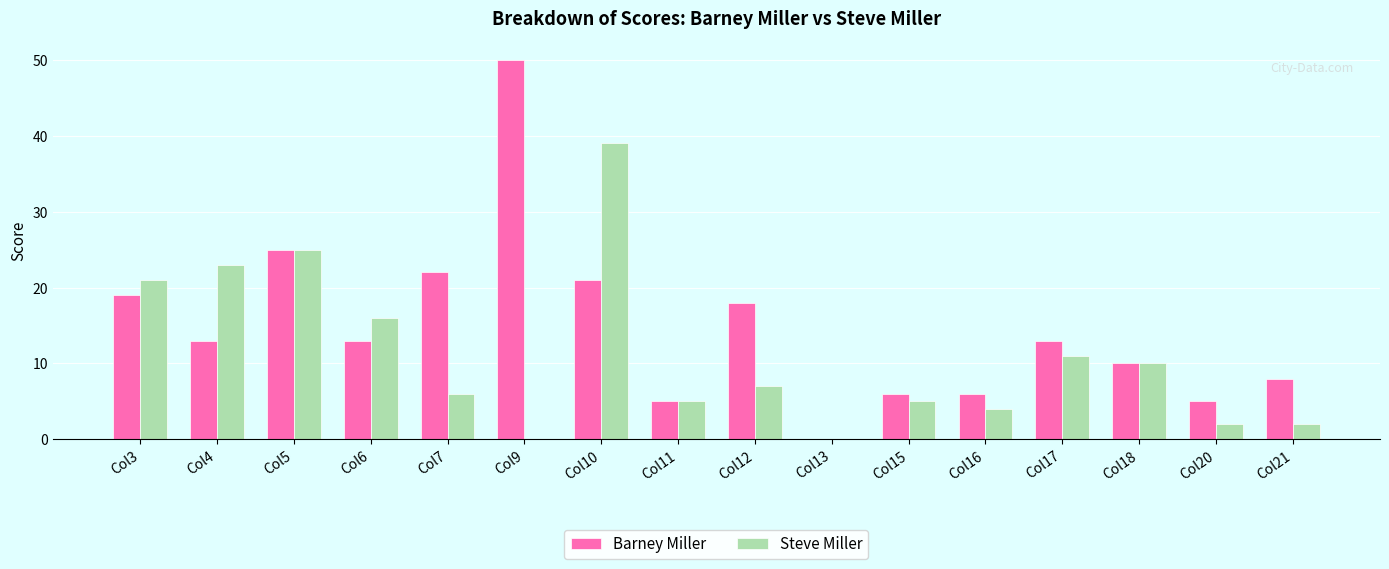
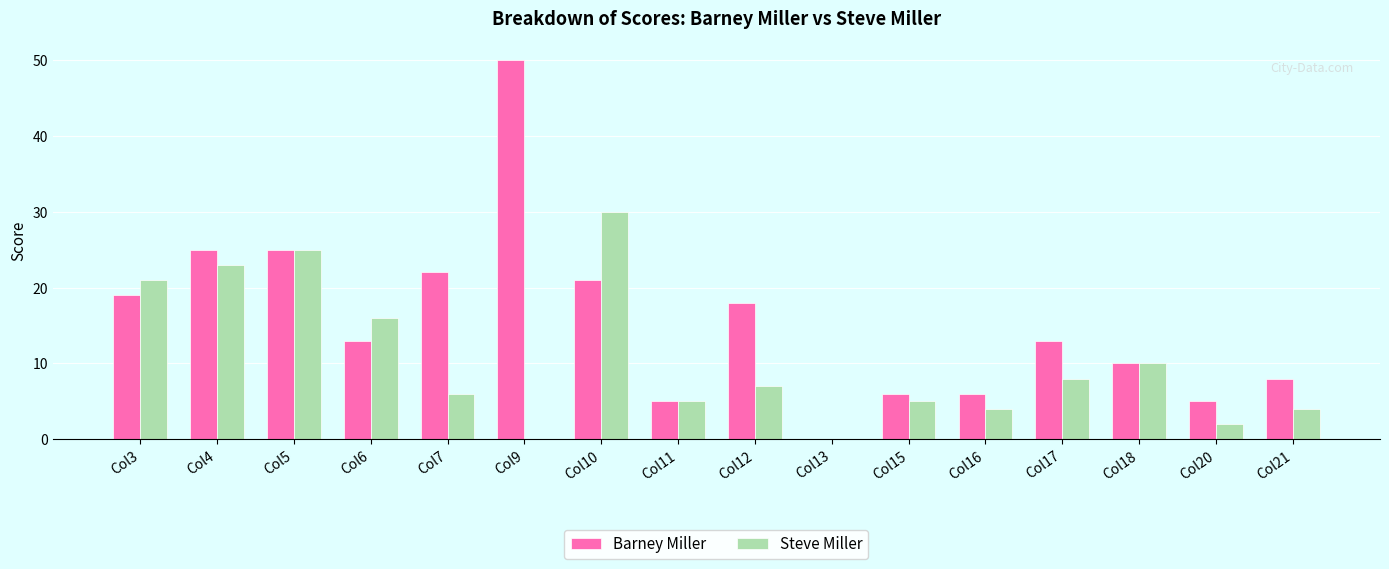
  {
    "Barney Miller": {
      "Col3": 19,
-     "Col4": 13,
+     "Col4": 25,
      "Col5": 25,
      "Col6": 13,
      "Col7": 22,
      "Col9": 50,
      "Col10": 21,
      "Col11": 5,
      "Col12": 18,
      "Col13": 0,
      "Col15": 6,
      "Col16": 6,
      "Col17": 13,
      "Col18": 10,
      "Col20": 5,
      "Col21": 8
    },
    "Steve Miller": {
      "Col3": 21,
      "Col4": 23,
      "Col5": 25,
      "Col6": 16,
      "Col7": 6,
      "Col9": 0,
-     "Col10": 39,
+     "Col10": 30,
      "Col11": 5,
      "Col12": 7,
      "Col13": 0,
      "Col15": 5,
      "Col16": 4,
-     "Col17": 11,
+     "Col17": 8,
      "Col18": 10,
      "Col20": 2,
-     "Col21": 2
+     "Col21": 4
    }
  }
